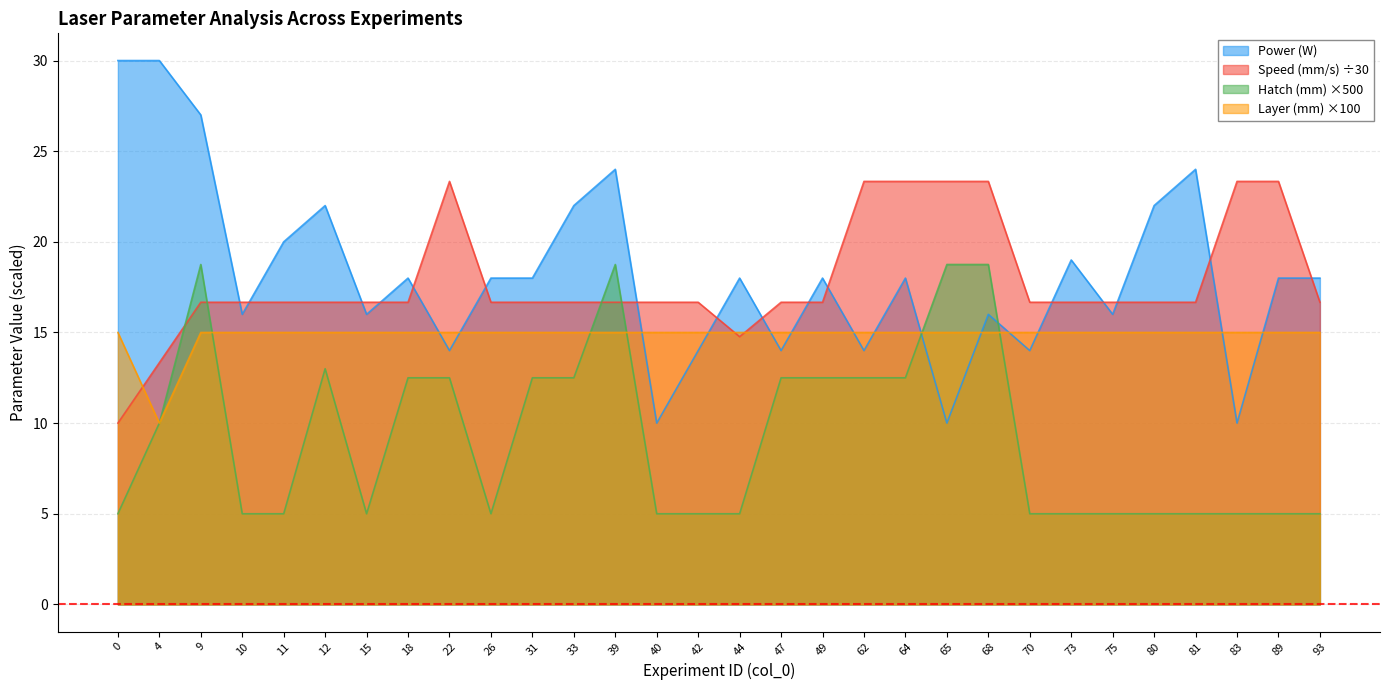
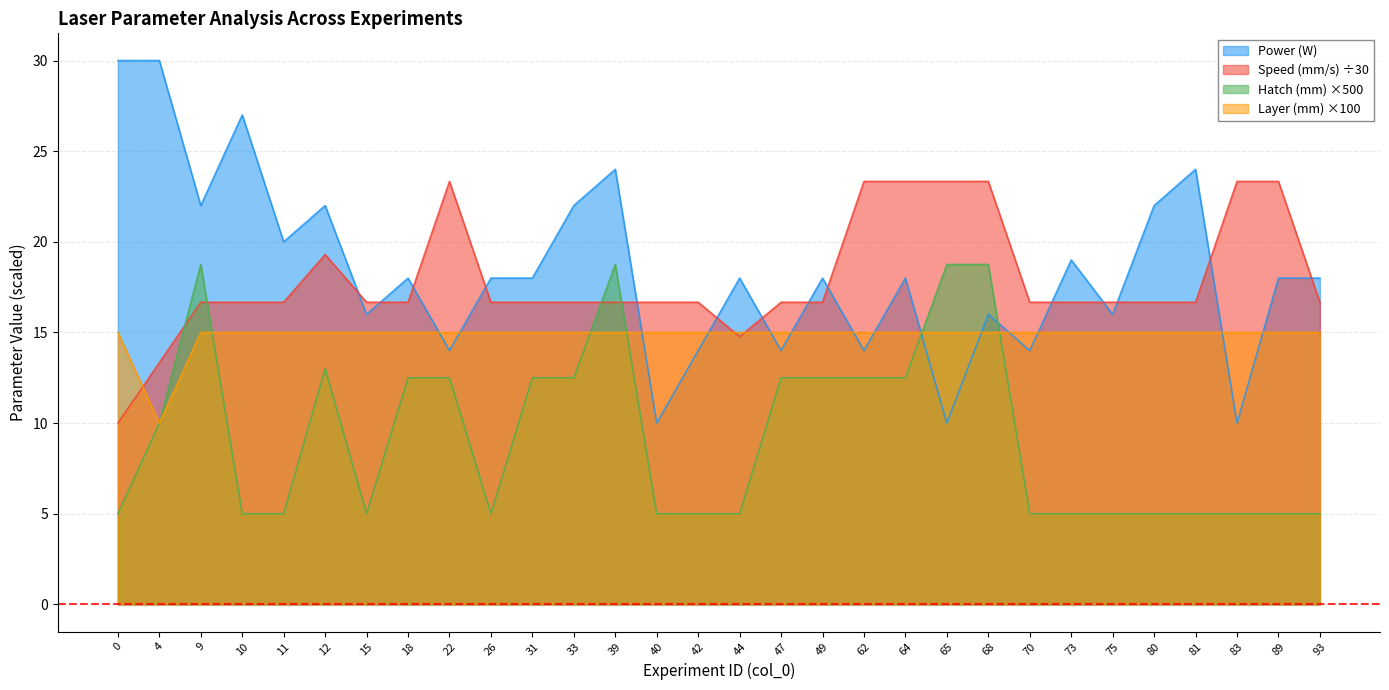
  {
    "Power (W)": {
      "0": 30,
      "4": 30,
-     "9": 27,
-     "10": 16,
+     "9": 22,
+     "10": 27,
      "11": 20,
      "12": 22,
      "15": 16,
      "18": 18,
      "22": 14,
      "26": 18,
      "31": 18,
      "33": 22,
      "39": 24,
      "40": 10,
      "42": 14,
      "44": 18,
      "47": 14,
      "49": 18,
      "62": 14,
      "64": 18,
      "65": 10,
      "68": 16,
      "70": 14,
      "73": 19,
      "75": 16,
      "80": 22,
      "81": 24,
      "83": 10,
      "89": 18,
      "93": 18
    },
    "Speed (mm/s) ÷30": {
      "0": 10.0,
      "4": 13.3,
      "9": 16.7,
      "10": 16.7,
      "11": 16.7,
-     "12": 16.7,
+     "12": 19.3,
      "15": 16.7,
      "18": 16.7,
      "22": 23.3,
      "26": 16.7,
      "31": 16.7,
      "33": 16.7,
      "39": 16.7,
      "40": 16.7,
      "42": 16.7,
      "44": 14.8,
      "47": 16.7,
      "49": 16.7,
      "62": 23.3,
      "64": 23.3,
      "65": 23.3,
      "68": 23.3,
      "70": 16.7,
      "73": 16.7,
      "75": 16.7,
      "80": 16.7,
      "81": 16.7,
      "83": 23.3,
      "89": 23.3,
      "93": 16.7
    },
    "Hatch (mm) ×500": {
      "0": 5.0,
      "9": 18.8,
      "10": 5.0,
      "11": 5.0,
      "12": 13.0,
      "15": 5.0,
      "18": 12.5,
      "22": 12.5,
      "26": 5.0,
      "31": 12.5,
      "33": 12.5,
      "39": 18.8,
      "40": 5.0,
      "42": 5.0,
      "44": 5.0,
      "47": 12.5,
      "49": 12.5,
      "62": 12.5,
      "64": 12.5,
      "65": 18.8,
      "68": 18.8,
      "70": 5.0,
      "73": 5.0,
      "75": 5.0,
      "80": 5.0,
      "81": 5.0,
      "83": 5.0,
      "89": 5.0,
      "93": 5.0
    },
    "Layer (mm) ×100": {
      "0": 15.0,
      "9": 15.0,
      "10": 15.0,
      "11": 15.0,
      "12": 15.0,
      "15": 15.0,
      "18": 15.0,
      "22": 15.0,
      "26": 15.0,
      "31": 15.0,
      "33": 15.0,
      "39": 15.0,
      "40": 15.0,
      "42": 15.0,
      "44": 15.0,
      "47": 15.0,
      "49": 15.0,
      "62": 15.0,
      "64": 15.0,
      "65": 15.0,
      "68": 15.0,
      "70": 15.0,
      "73": 15.0,
      "75": 15.0,
      "80": 15.0,
      "81": 15.0,
      "83": 15.0,
      "89": 15.0,
      "93": 15.0
    }
  }
